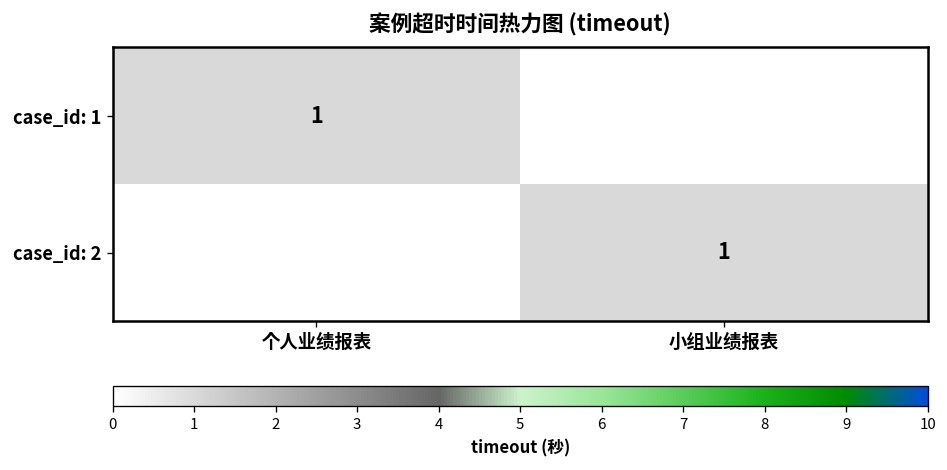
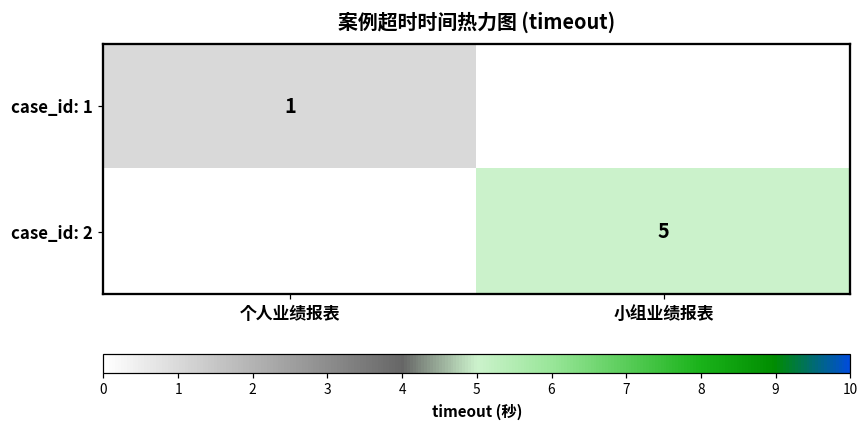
  {
    "case_id: 1": {
      "个人业绩报表": 1
    },
    "case_id: 2": {
-     "小组业绩报表": 1
+     "小组业绩报表": 5
    }
  }
